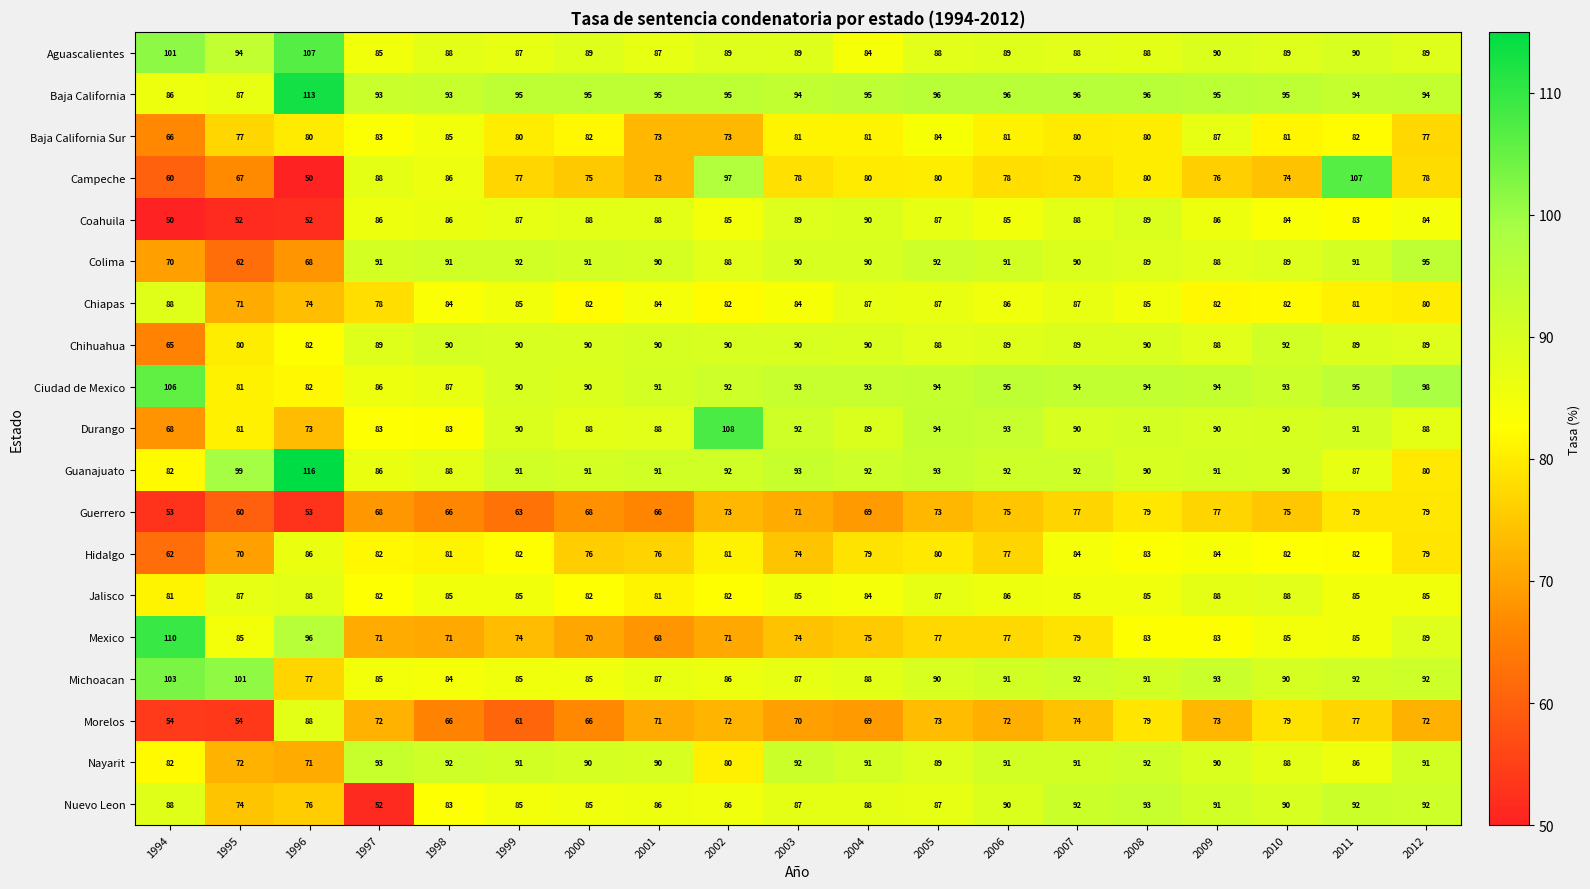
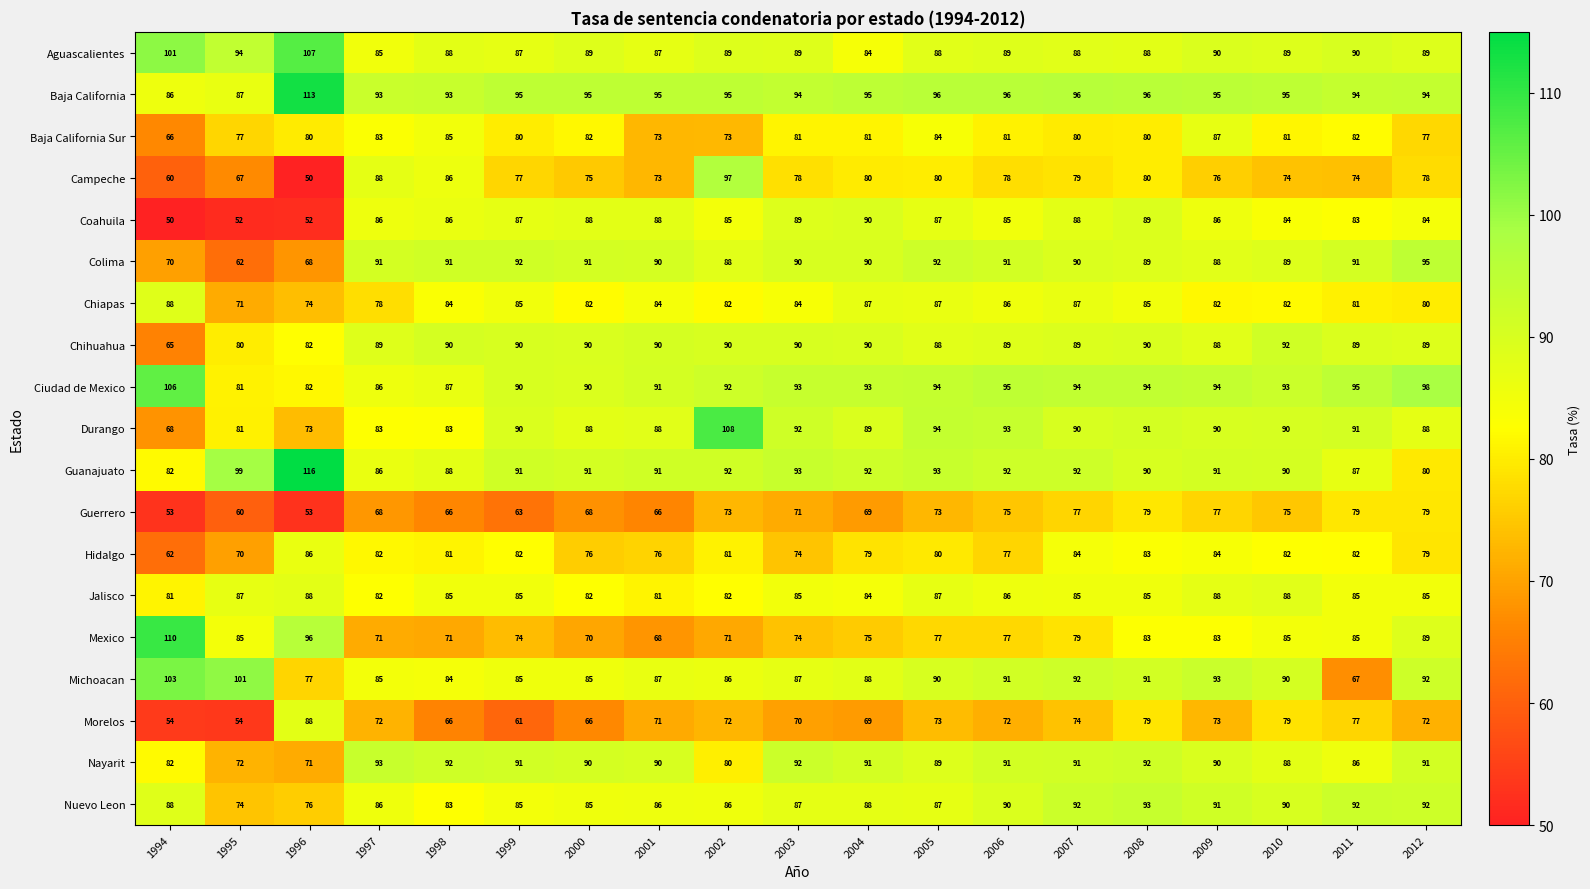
  {
    "Campeche": {
      "1994": 60,
      "1995": 67,
      "1996": 50,
      "1997": 88,
      "1998": 86,
      "1999": 77,
      "2000": 75,
      "2001": 73,
      "2002": 97,
      "2003": 78,
      "2004": 80,
      "2005": 80,
      "2006": 78,
      "2007": 79,
      "2008": 80,
      "2009": 76,
      "2010": 74,
-     "2011": 107,
+     "2011": 74,
      "2012": 78
    },
    "Michoacan": {
      "1994": 103,
      "1995": 101,
      "1996": 77,
      "1997": 85,
      "1998": 84,
      "1999": 85,
      "2000": 85,
      "2001": 87,
      "2002": 86,
      "2003": 87,
      "2004": 88,
      "2005": 90,
      "2006": 91,
      "2007": 92,
      "2008": 91,
      "2009": 93,
      "2010": 90,
-     "2011": 92,
+     "2011": 67,
      "2012": 92
    },
    "Nuevo Leon": {
      "1994": 88,
      "1995": 74,
      "1996": 76,
-     "1997": 52,
+     "1997": 86,
      "1998": 83,
      "1999": 85,
      "2000": 85,
      "2001": 86,
      "2002": 86,
      "2003": 87,
      "2004": 88,
      "2005": 87,
      "2006": 90,
      "2007": 92,
      "2008": 93,
      "2009": 91,
      "2010": 90,
      "2011": 92,
      "2012": 92
    }
  }
